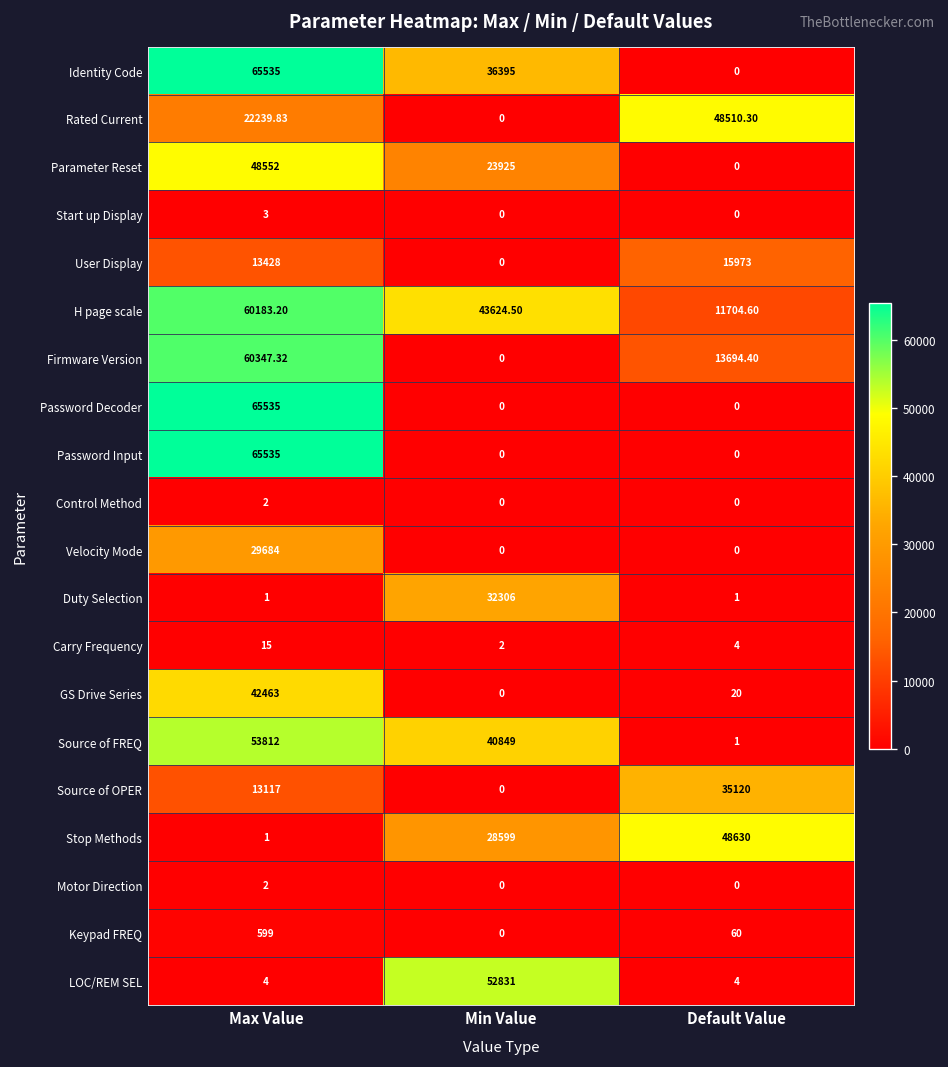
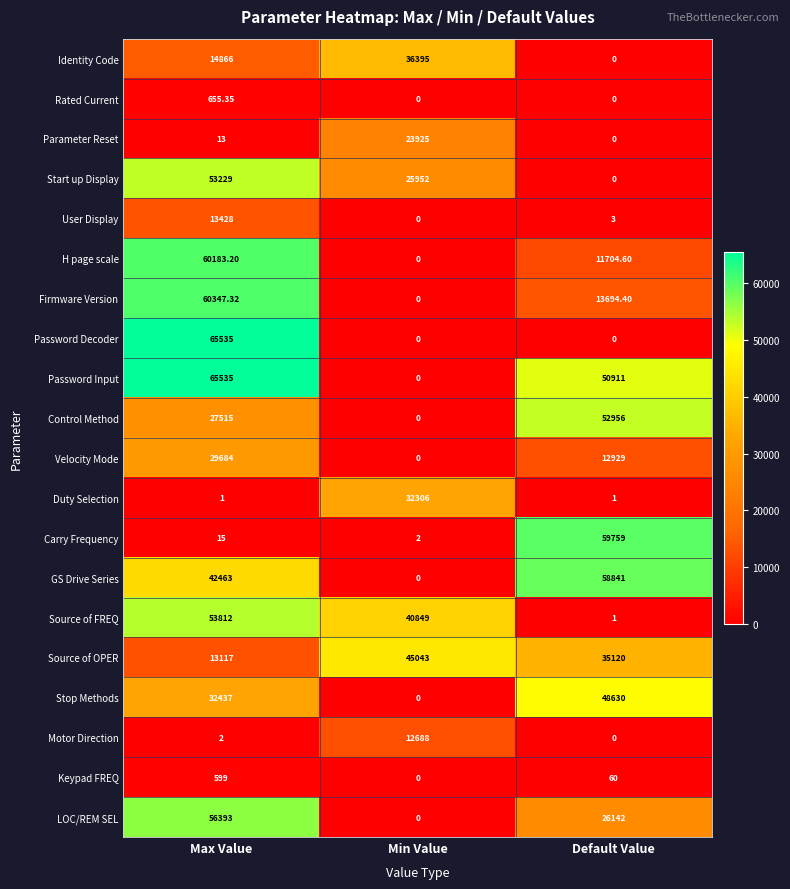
  {
    "Identity Code": {
-     "Max Value": 65535,
+     "Max Value": 14866,
      "Min Value": 36395,
      "Default Value": 0
    },
    "Rated Current": {
-     "Max Value": 22239.83,
+     "Max Value": 655.35,
      "Min Value": 0,
-     "Default Value": 48510.30
+     "Default Value": 0
    },
    "Parameter Reset": {
-     "Max Value": 48552,
+     "Max Value": 13,
      "Min Value": 23925,
      "Default Value": 0
    },
    "Start up Display": {
-     "Max Value": 3,
-     "Min Value": 0,
+     "Max Value": 53229,
+     "Min Value": 25952,
      "Default Value": 0
    },
    "User Display": {
      "Max Value": 13428,
      "Min Value": 0,
-     "Default Value": 15973
+     "Default Value": 3
    },
    "H page scale": {
      "Max Value": 60183.20,
-     "Min Value": 43624.50,
+     "Min Value": 0,
      "Default Value": 11704.60
    },
    "Firmware Version": {
      "Max Value": 60347.32,
      "Min Value": 0,
      "Default Value": 13694.40
    },
    "Password Decoder": {
      "Max Value": 65535,
      "Min Value": 0,
      "Default Value": 0
    },
    "Password Input": {
      "Max Value": 65535,
      "Min Value": 0,
-     "Default Value": 0
+     "Default Value": 50911
    },
    "Control Method": {
-     "Max Value": 2,
+     "Max Value": 27515,
      "Min Value": 0,
-     "Default Value": 0
+     "Default Value": 52956
    },
    "Velocity Mode": {
      "Max Value": 29684,
      "Min Value": 0,
-     "Default Value": 0
+     "Default Value": 12929
    },
    "Duty Selection": {
      "Max Value": 1,
      "Min Value": 32306,
      "Default Value": 1
    },
    "Carry Frequency": {
      "Max Value": 15,
      "Min Value": 2,
-     "Default Value": 4
+     "Default Value": 59759
    },
    "GS Drive Series": {
      "Max Value": 42463,
      "Min Value": 0,
-     "Default Value": 20
+     "Default Value": 58841
    },
    "Source of FREQ": {
      "Max Value": 53812,
      "Min Value": 40849,
      "Default Value": 1
    },
    "Source of OPER": {
      "Max Value": 13117,
-     "Min Value": 0,
+     "Min Value": 45043,
      "Default Value": 35120
    },
    "Stop Methods": {
-     "Max Value": 1,
-     "Min Value": 28599,
+     "Max Value": 32437,
+     "Min Value": 0,
      "Default Value": 48630
    },
    "Motor Direction": {
      "Max Value": 2,
-     "Min Value": 0,
+     "Min Value": 12688,
      "Default Value": 0
    },
    "Keypad FREQ": {
      "Max Value": 599,
      "Min Value": 0,
      "Default Value": 60
    },
    "LOC/REM SEL": {
-     "Max Value": 4,
-     "Min Value": 52831,
-     "Default Value": 4
+     "Max Value": 56393,
+     "Min Value": 0,
+     "Default Value": 26142
    }
  }
